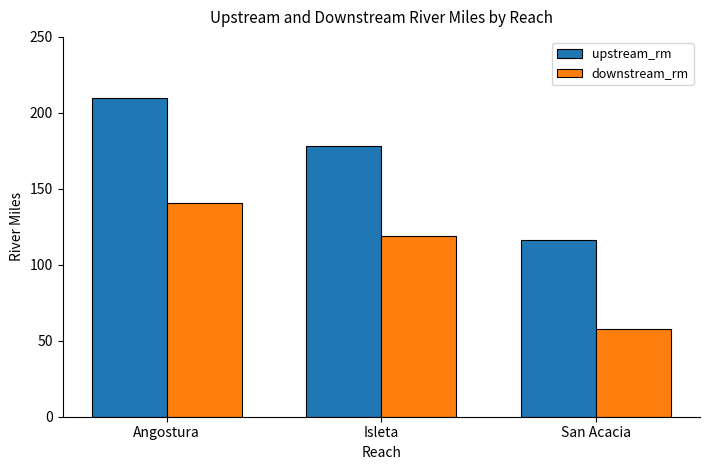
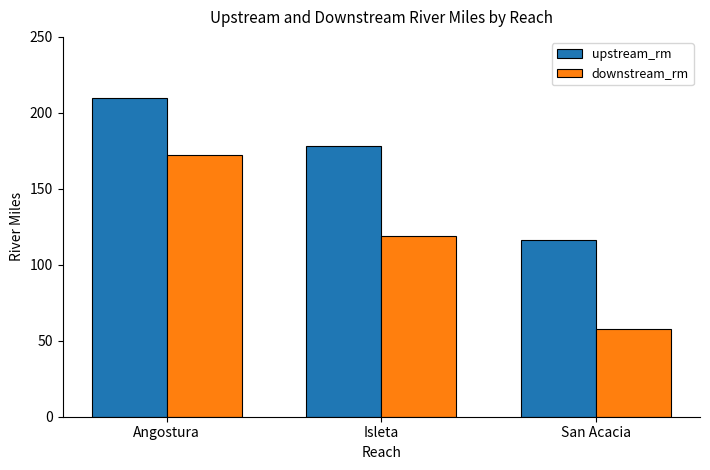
  {
    "upstream_rm": {
      "Angostura": 210,
      "Isleta": 178,
      "San Acacia": 116
    },
    "downstream_rm": {
-     "Angostura": 141,
+     "Angostura": 172,
      "Isleta": 119,
      "San Acacia": 58
    }
  }
